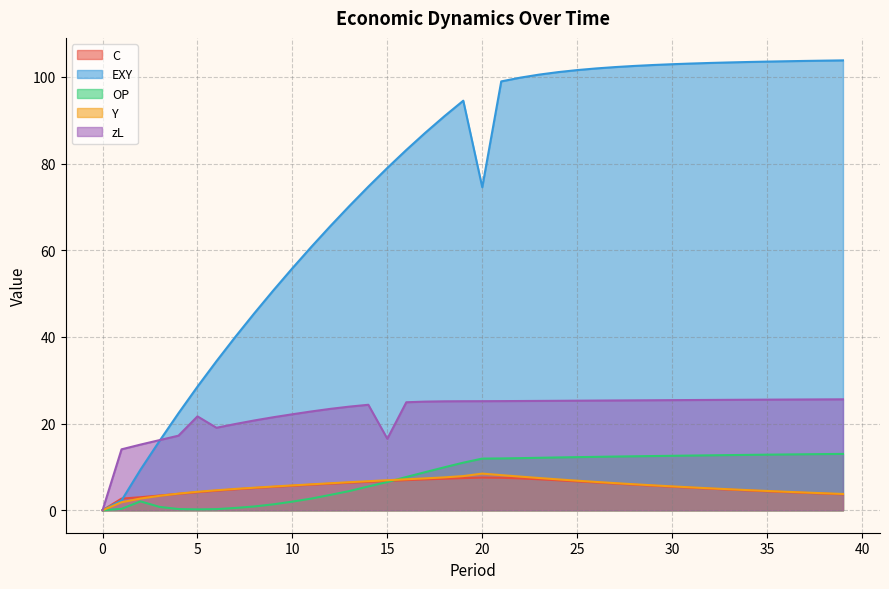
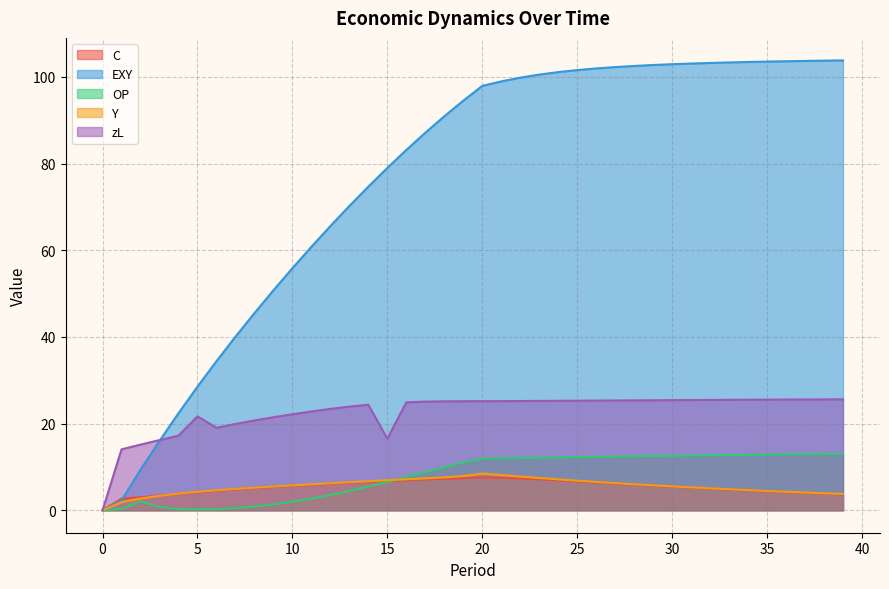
  {
    "C": {
      "20": 8
    },
    "EXY": {
      "5": 29,
      "10": 56,
      "15": 79,
-     "20": 75,
+     "20": 98,
      "25": 102,
      "30": 103,
      "35": 104
    },
    "OP": {
      "5": 0,
      "10": 2,
      "20": 12,
      "25": 12,
      "30": 13,
      "35": 13
    },
    "Y": {
      "20": 8
    },
    "zL": {
      "5": 22,
      "10": 22,
      "15": 16,
      "20": 25,
      "25": 25,
      "30": 25,
      "35": 26
    }
  }
